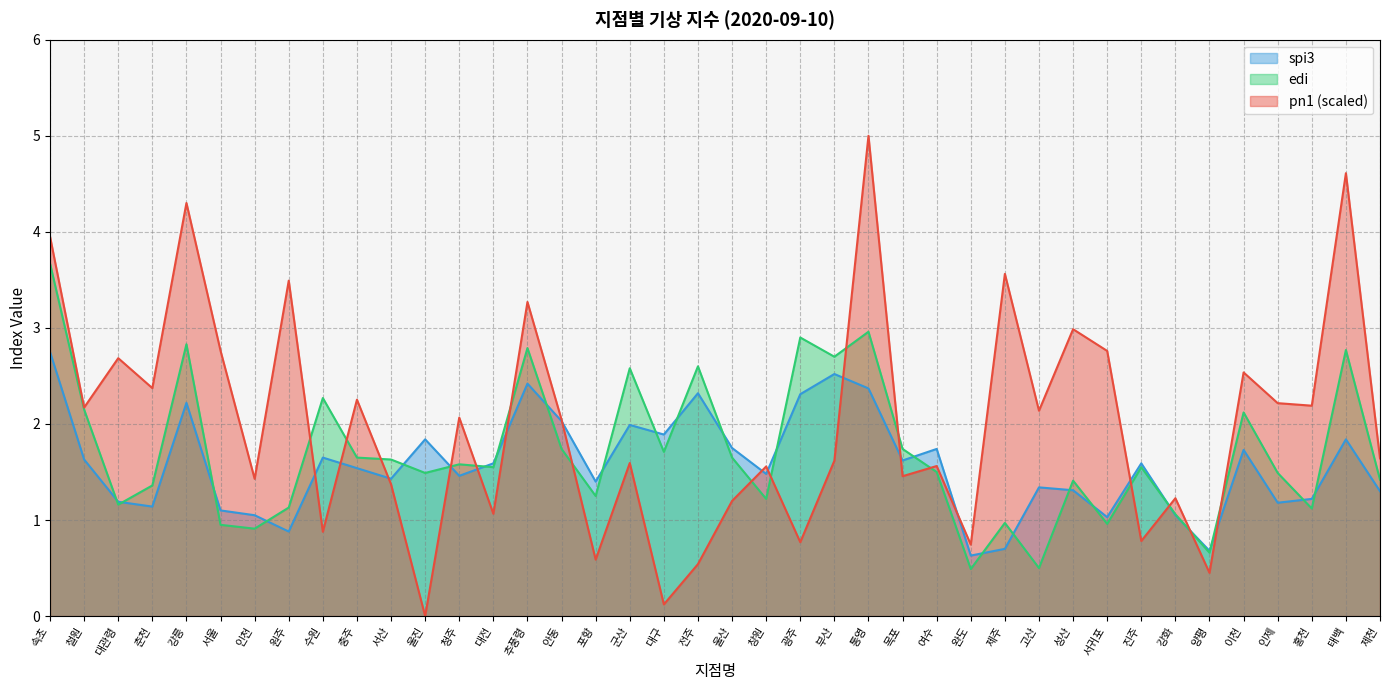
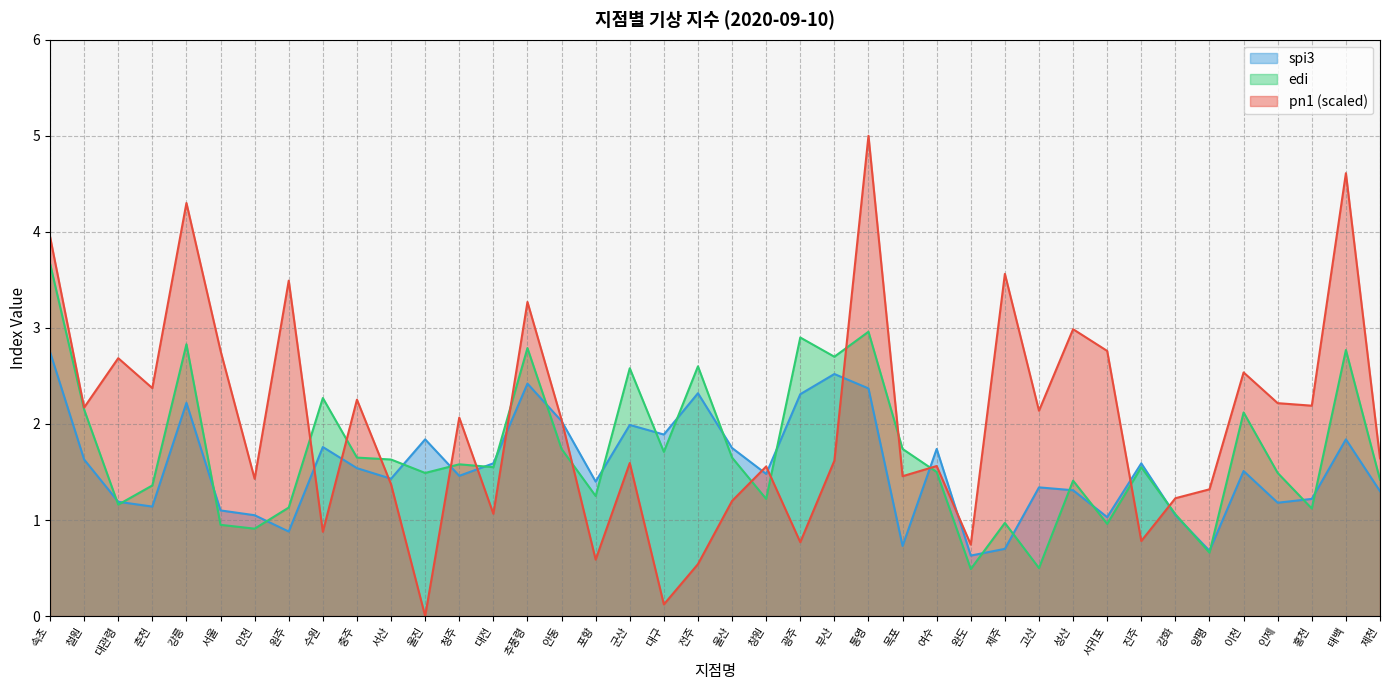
  {
    "spi3": {
      "속초": 2.8,
      "철원": 1.6,
      "대관령": 1.2,
      "춘천": 1.1,
      "강릉": 2.2,
      "서울": 1.1,
      "인천": 1.1,
      "원주": 0.9,
-     "수원": 1.7,
+     "수원": 1.8,
      "충주": 1.5,
      "서산": 1.4,
      "울진": 1.8,
      "청주": 1.5,
      "대전": 1.6,
      "추풍령": 2.4,
      "포항": 1.4,
      "군산": 2.0,
      "대구": 1.9,
      "전주": 2.3,
      "울산": 1.8,
      "창원": 1.5,
      "광주": 2.3,
      "부산": 2.5,
      "통영": 2.4,
-     "목포": 1.6,
+     "목포": 0.7,
      "여수": 1.7,
      "완도": 0.6,
      "제주": 0.7,
      "고산": 1.3,
      "성산": 1.3,
      "서귀포": 1.0,
      "진주": 1.6,
-     "이천": 1.7,
+     "이천": 1.5,
      "인제": 1.2,
      "홍천": 1.2,
      "태백": 1.8,
      "제천": 1.3
    },
    "edi": {
      "속초": 3.7,
      "대관령": 1.2,
      "춘천": 1.4,
      "강릉": 2.8,
      "서울": 1.0,
      "인천": 0.9,
      "원주": 1.1,
      "수원": 2.3,
      "충주": 1.7,
      "서산": 1.6,
      "울진": 1.5,
      "청주": 1.6,
      "대전": 1.6,
      "추풍령": 2.8,
      "안동": 1.7,
      "포항": 1.3,
      "군산": 2.6,
      "대구": 1.7,
      "전주": 2.6,
      "울산": 1.7,
      "창원": 1.2,
      "광주": 2.9,
      "부산": 2.7,
      "통영": 3.0,
      "목포": 1.7,
      "여수": 1.5,
      "완도": 0.5,
      "제주": 1.0,
      "고산": 0.5,
      "성산": 1.4,
      "서귀포": 1.0,
      "진주": 1.6,
      "이천": 2.1,
      "인제": 1.5,
      "홍천": 1.1,
      "태백": 2.8,
      "제천": 1.4
    },
    "pn1 (scaled)": {
      "속초": 4.0,
      "대관령": 2.7,
      "춘천": 2.4,
      "강릉": 4.3,
      "서울": 2.8,
      "인천": 1.4,
      "원주": 3.5,
      "수원": 0.9,
      "충주": 2.3,
      "서산": 1.4,
      "울진": 0.0,
      "청주": 2.1,
      "대전": 1.1,
      "추풍령": 3.3,
      "포항": 0.6,
      "군산": 1.6,
      "대구": 0.1,
      "전주": 0.5,
      "울산": 1.2,
      "창원": 1.6,
      "광주": 0.8,
      "부산": 1.6,
      "통영": 5.0,
      "목포": 1.5,
      "여수": 1.6,
      "완도": 0.7,
      "제주": 3.6,
      "고산": 2.1,
      "성산": 3.0,
      "서귀포": 2.8,
      "진주": 0.8,
      "강화": 1.2,
-     "양평": 0.5,
+     "양평": 1.3,
      "이천": 2.5,
      "인제": 2.2,
      "홍천": 2.2,
      "태백": 4.6,
      "제천": 1.6
    }
  }
